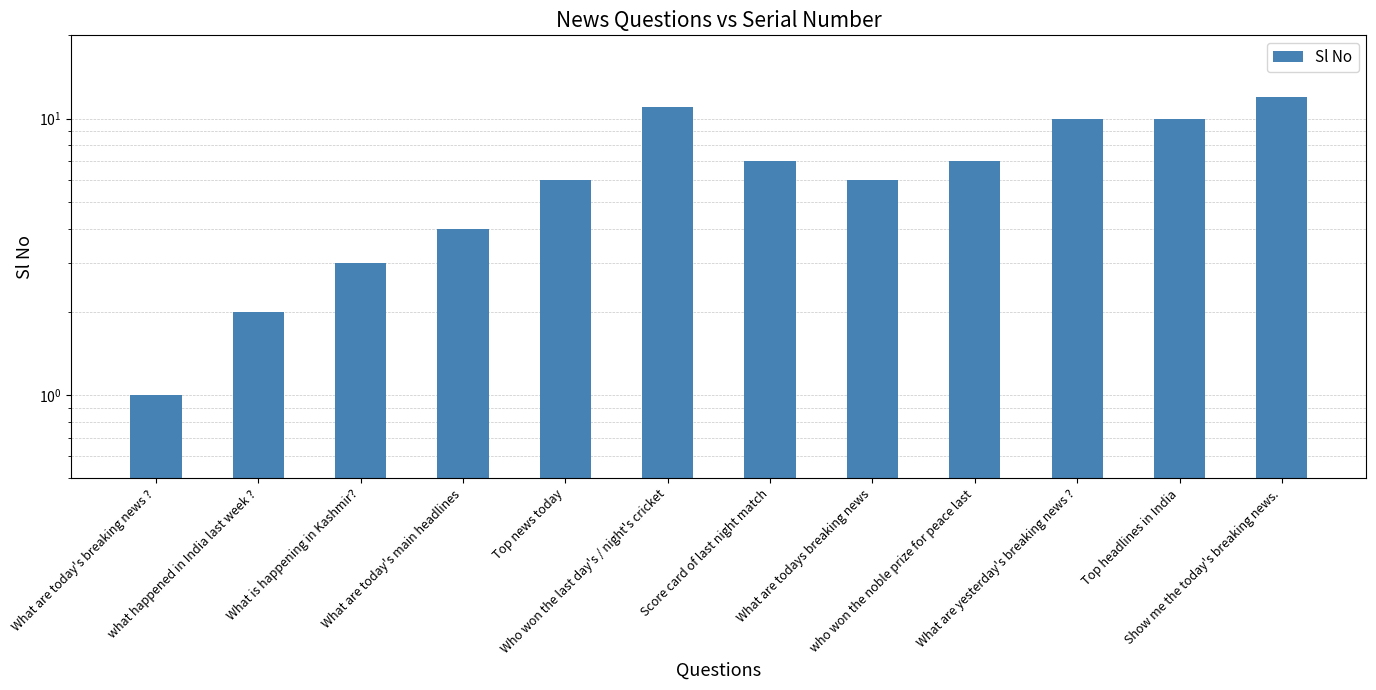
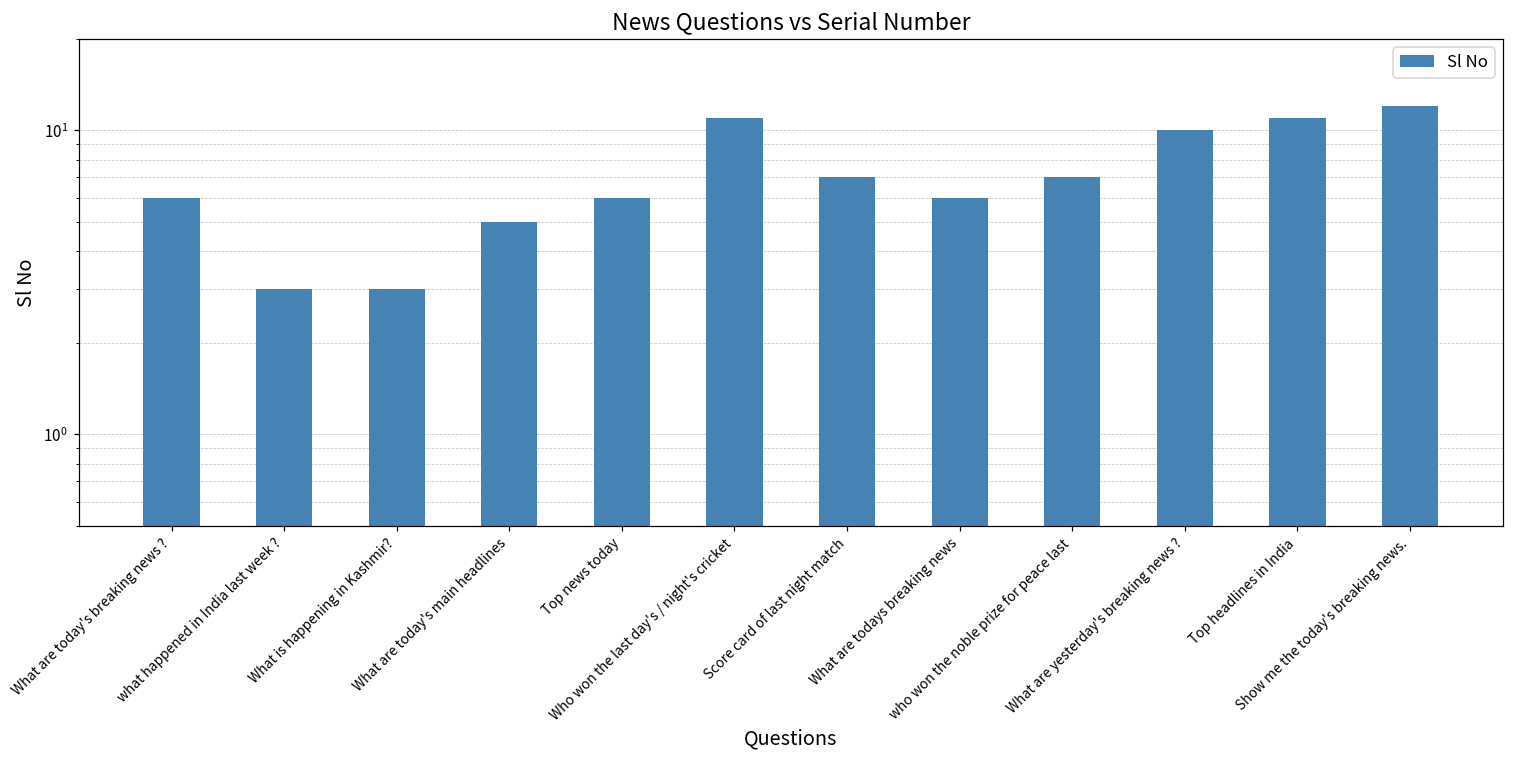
  {
-   "What are today's breaking news ?": 1,
-   "what happened in India last week ?": 2,
+   "What are today's breaking news ?": 6,
+   "what happened in India last week ?": 3,
    "What is happening in Kashmir?": 3,
-   "What are today's main headlines": 4,
+   "What are today's main headlines": 5,
    "Top news today": 6,
    "Who won the last day's / night's cricket": 11,
    "Score card of last night match": 7,
    "What are todays breaking news": 6,
    "who won the noble prize for peace last": 7,
    "What are yesterday's breaking news ?": 10,
-   "Top headlines in India": 10,
+   "Top headlines in India": 11,
    "Show me the today's breaking news.": 12
  }
